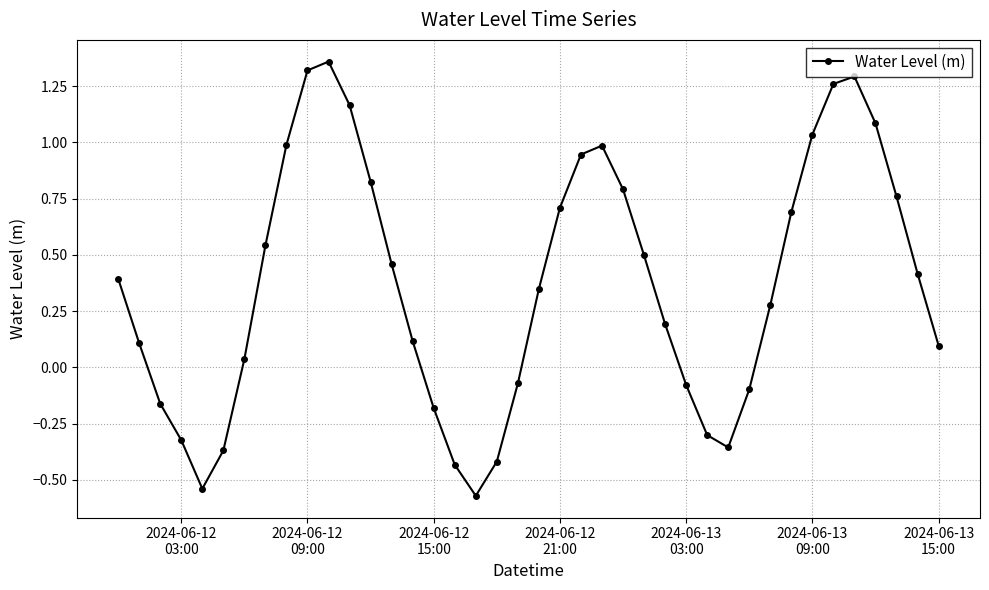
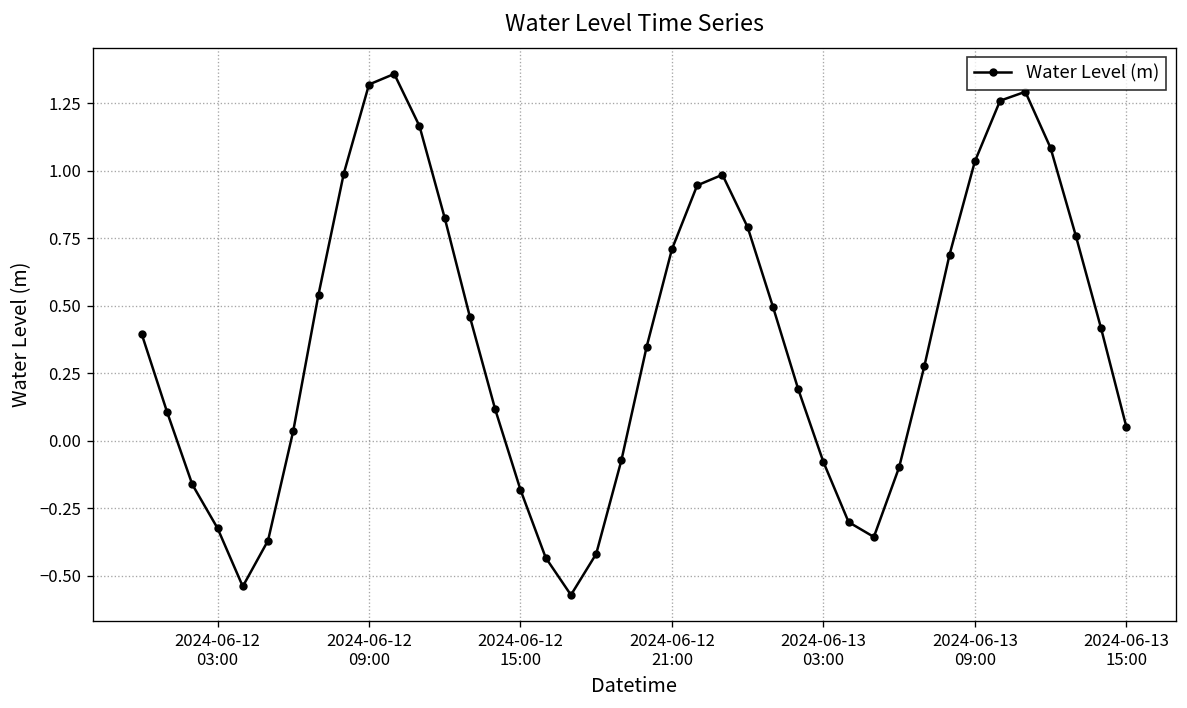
  {
    "2024-06-12 03:00": -0.32,
    "2024-06-12 09:00": 1.32,
    "2024-06-12 15:00": -0.18,
    "2024-06-12 21:00": 0.71,
    "2024-06-13 03:00": -0.08,
    "2024-06-13 09:00": 1.03,
-   "2024-06-13 15:00": 0.10
+   "2024-06-13 15:00": 0.05
  }
